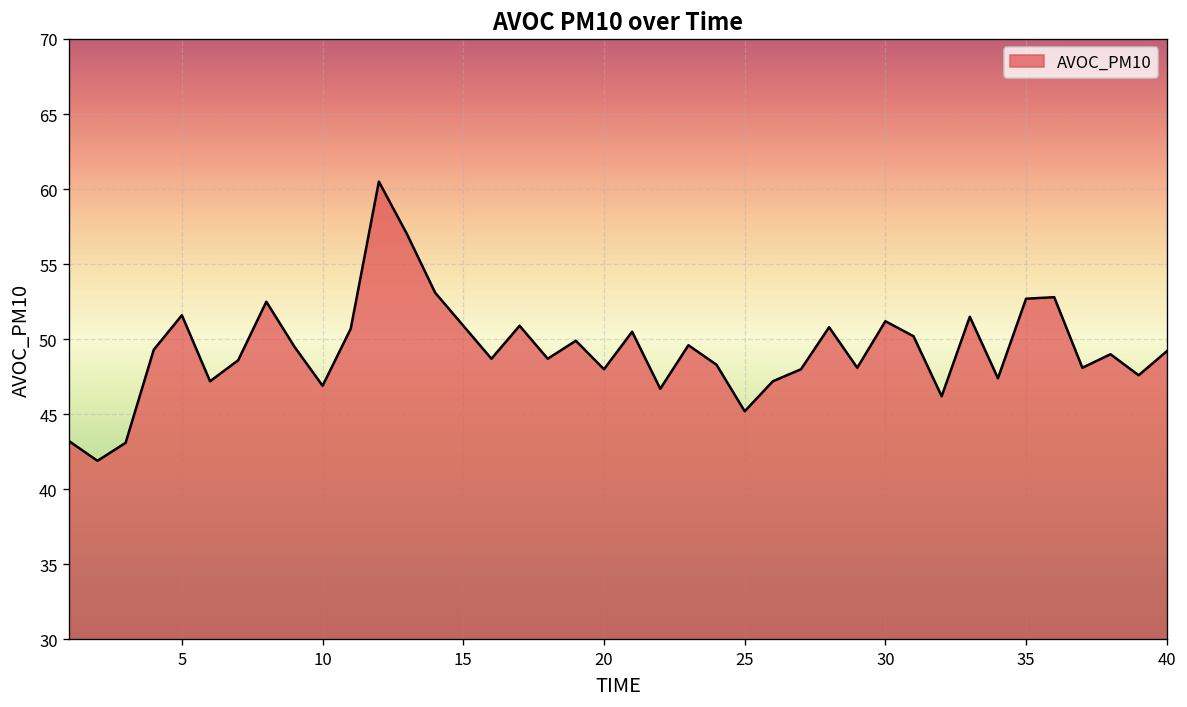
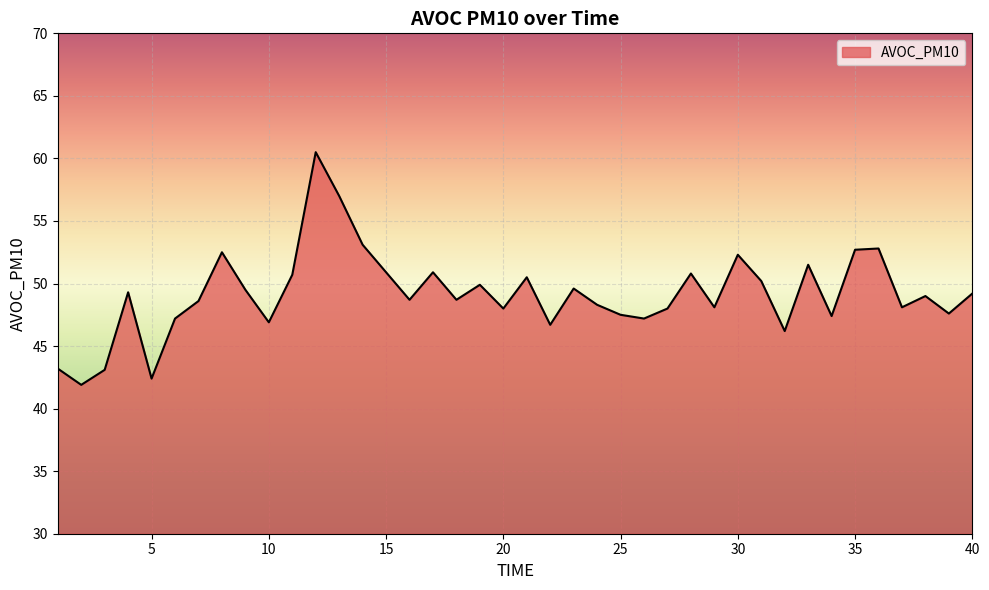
  {
-   "5": 51.6,
+   "5": 42.4,
    "10": 46.9,
    "15": 50.9,
    "20": 48.0,
-   "25": 45.2,
-   "30": 51.2,
+   "25": 47.5,
+   "30": 52.3,
    "35": 52.7,
    "40": 49.2
  }
